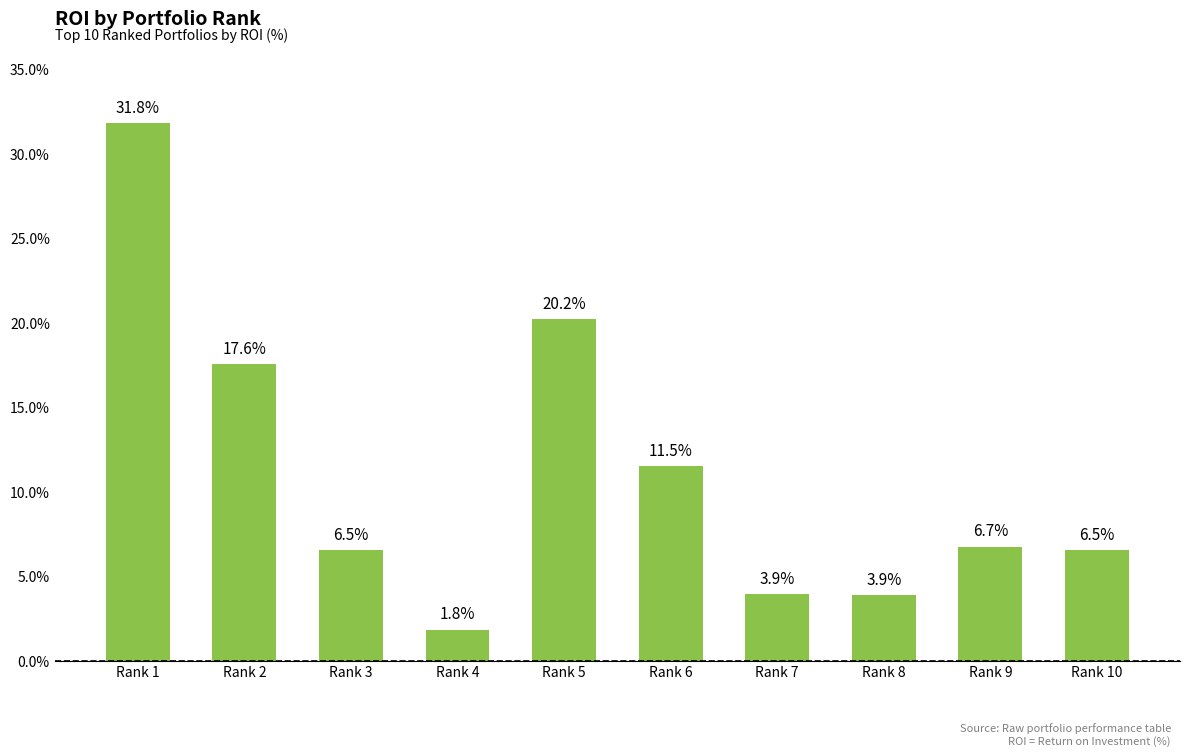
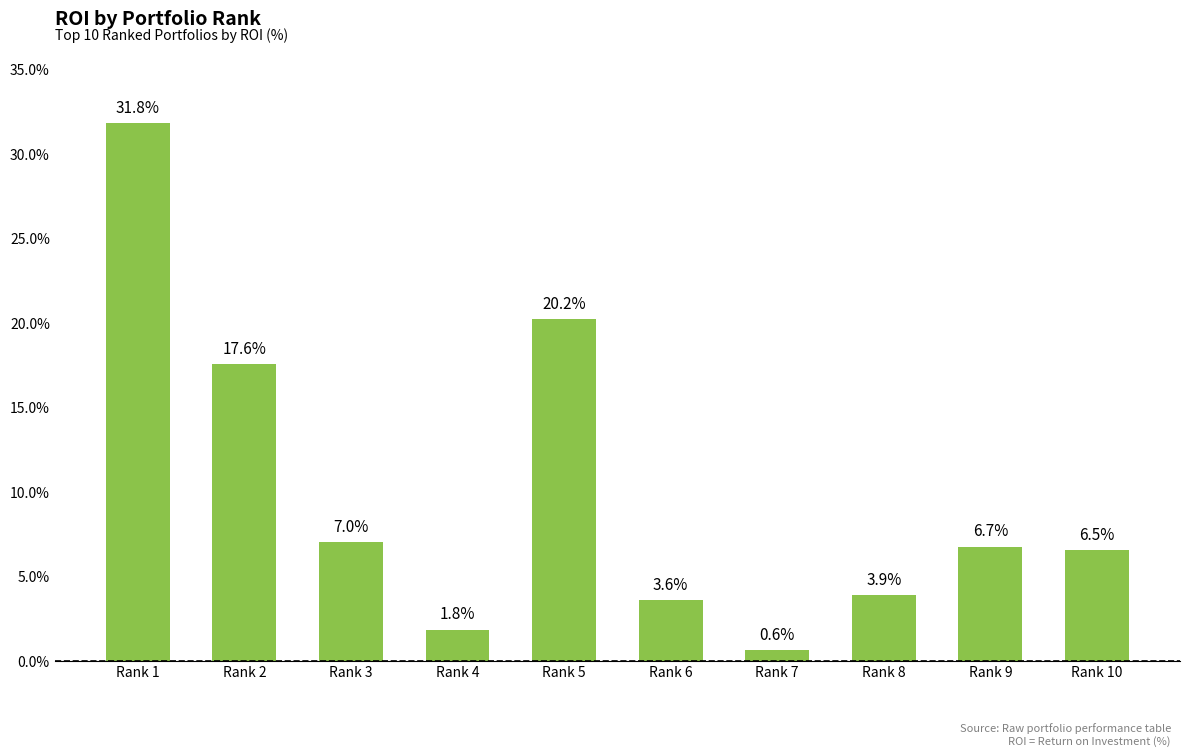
  {
    "Rank 1": "31.8%",
    "Rank 2": "17.6%",
-   "Rank 3": "6.5%",
+   "Rank 3": "7.0%",
    "Rank 4": "1.8%",
    "Rank 5": "20.2%",
-   "Rank 6": "11.5%",
-   "Rank 7": "3.9%",
+   "Rank 6": "3.6%",
+   "Rank 7": "0.6%",
    "Rank 8": "3.9%",
    "Rank 9": "6.7%",
    "Rank 10": "6.5%"
  }
